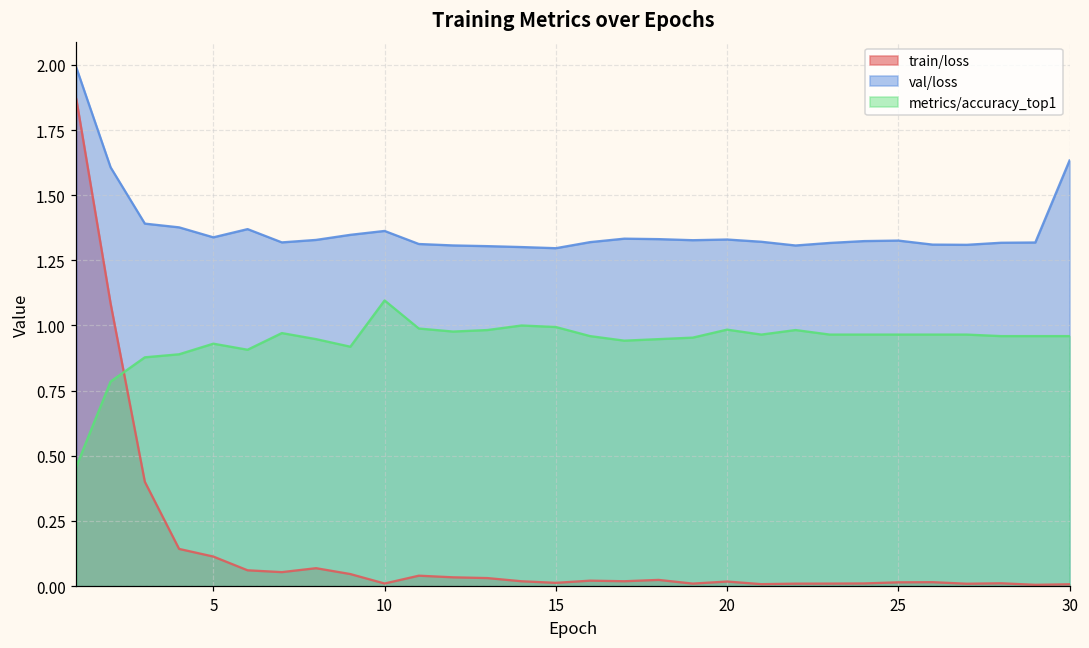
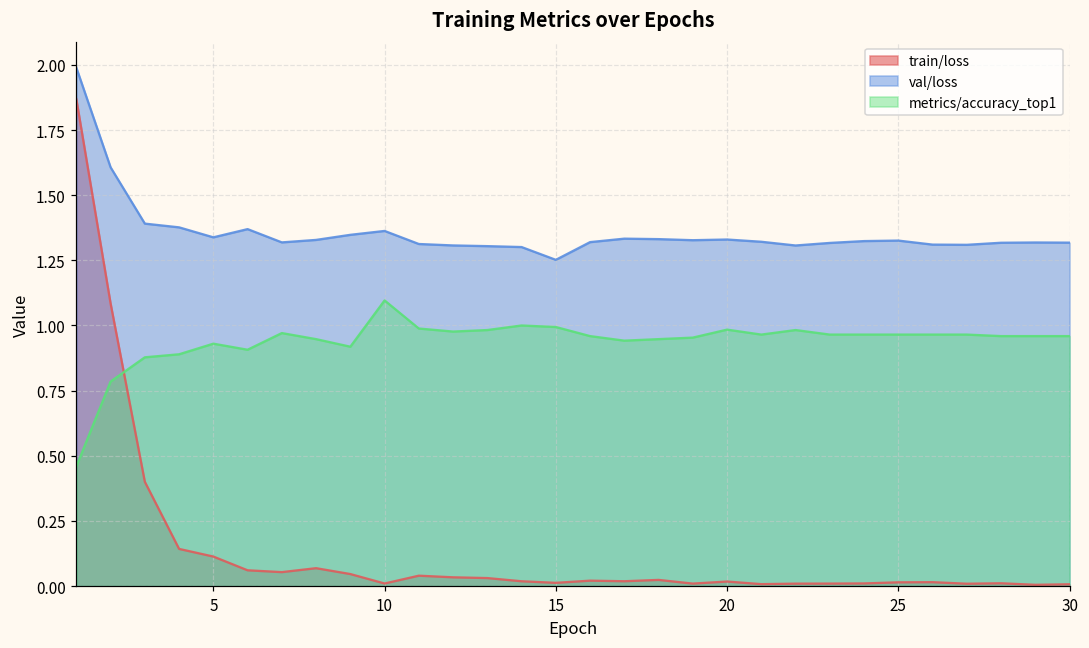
  {
    "train/loss": {
      "5": 0.11,
      "10": 0.01,
      "15": 0.01,
      "20": 0.02,
      "25": 0.01,
      "30": 0.01
    },
    "val/loss": {
      "5": 1.34,
      "10": 1.36,
-     "15": 1.30,
+     "15": 1.25,
      "20": 1.33,
      "25": 1.33,
-     "30": 1.63
+     "30": 1.32
    },
    "metrics/accuracy_top1": {
      "5": 0.93,
      "10": 1.10,
      "15": 0.99,
      "20": 0.98,
      "25": 0.97,
      "30": 0.96
    }
  }
